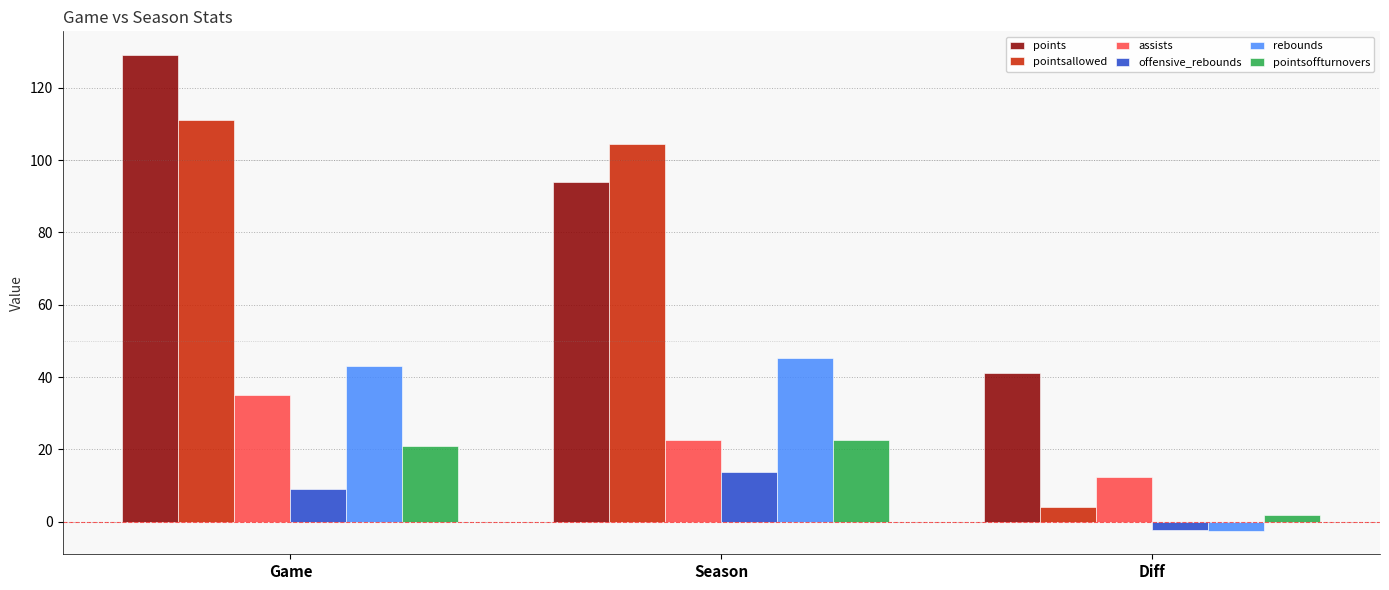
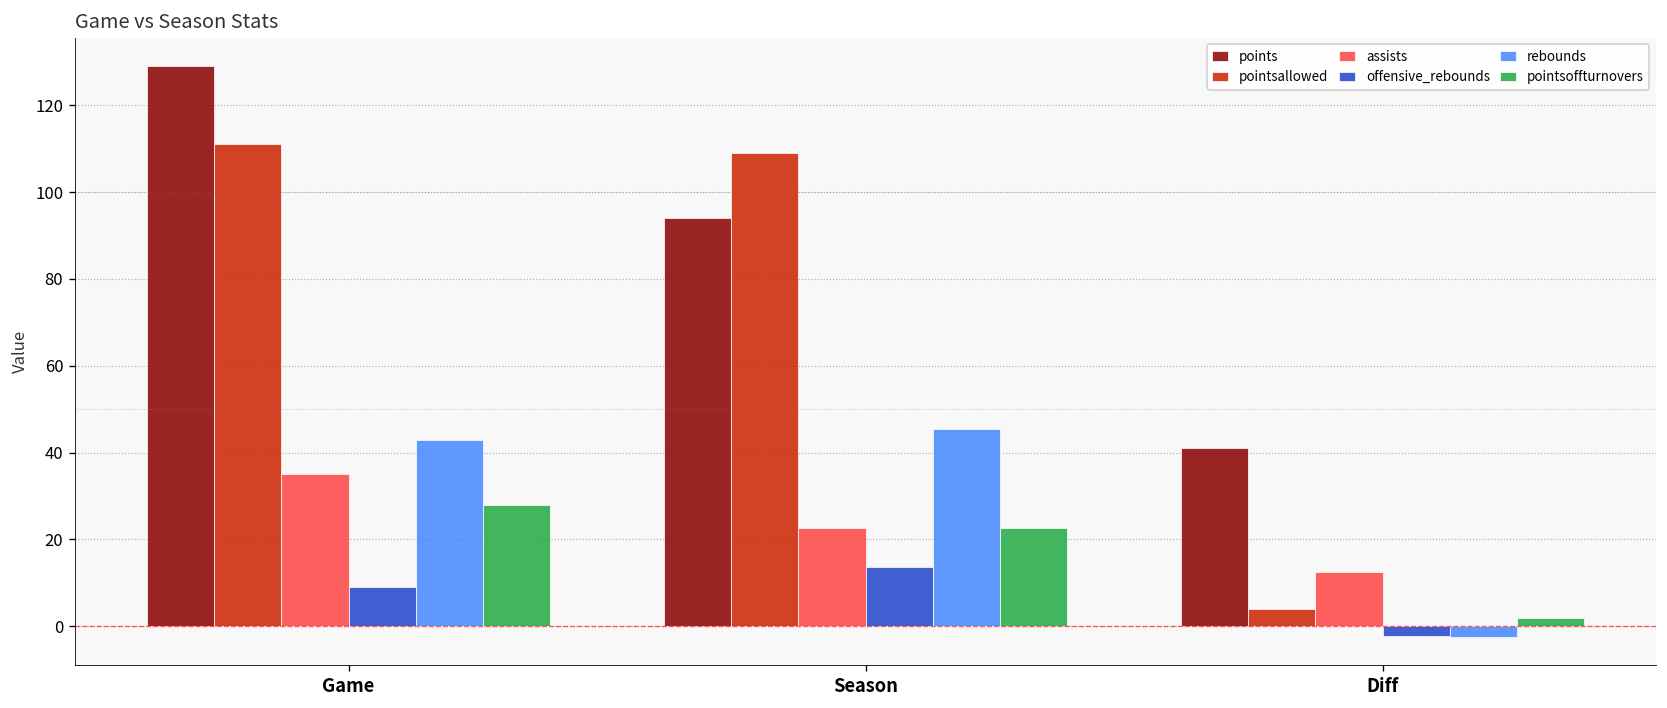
  {
    "points": {
      "Game": 129,
      "Season": 94,
      "Diff": 41
    },
    "pointsallowed": {
      "Game": 111,
-     "Season": 104,
+     "Season": 109,
      "Diff": 4
    },
    "assists": {
      "Game": 35,
      "Season": 23,
      "Diff": 12
    },
    "offensive_rebounds": {
      "Game": 9,
      "Season": 14,
      "Diff": -2
    },
    "rebounds": {
      "Game": 43,
      "Season": 45,
      "Diff": -2
    },
    "pointsoffturnovers": {
-     "Game": 21,
+     "Game": 28,
      "Season": 23,
      "Diff": 2
    }
  }
